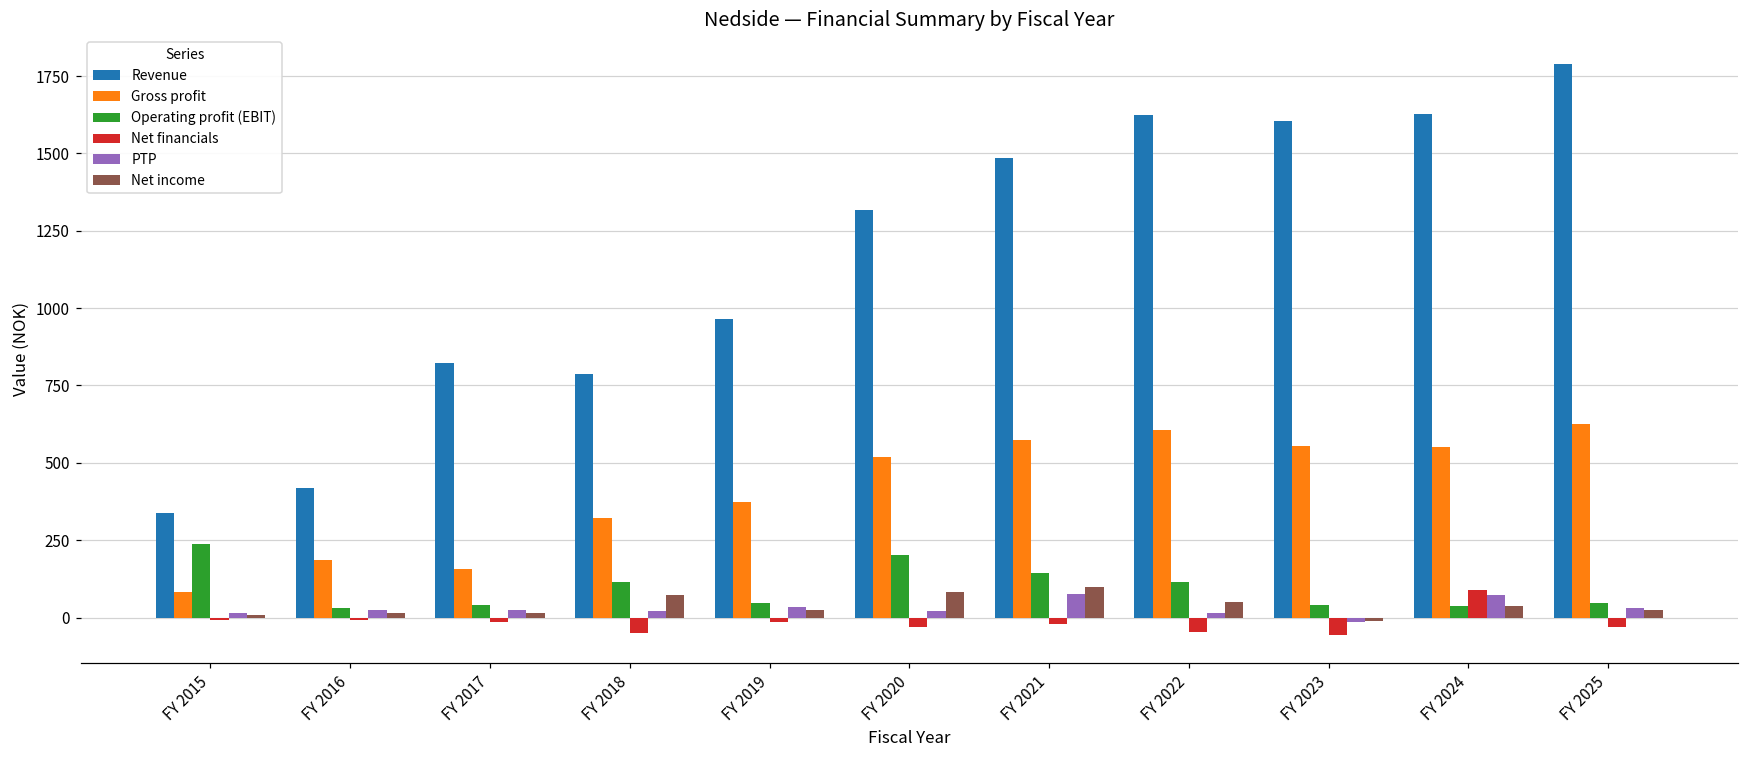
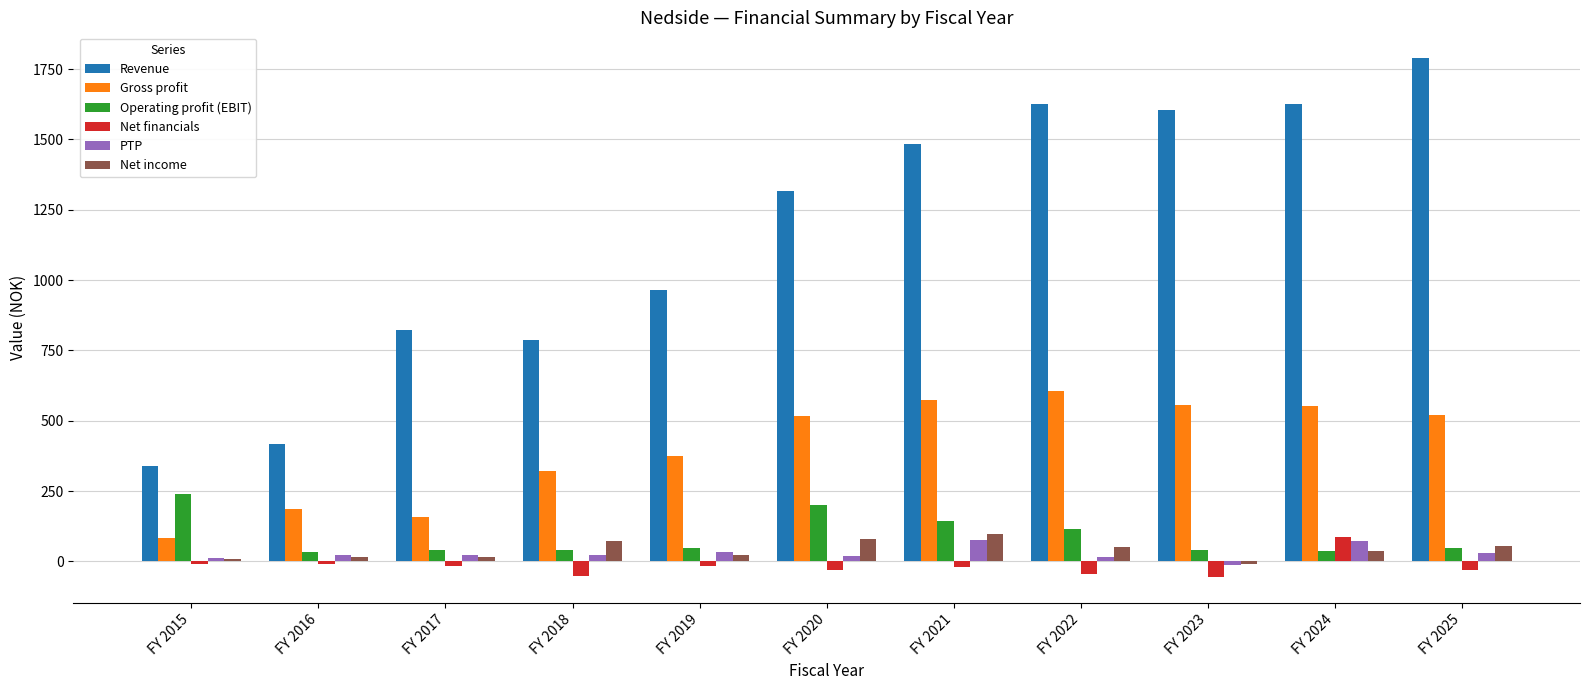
  {
    "Revenue": {
      "FY 2015": 340,
      "FY 2016": 420,
      "FY 2017": 820,
      "FY 2018": 790,
      "FY 2019": 960,
      "FY 2020": 1320,
      "FY 2021": 1490,
      "FY 2022": 1630,
      "FY 2023": 1610,
      "FY 2024": 1630,
      "FY 2025": 1790
    },
    "Gross profit": {
      "FY 2015": 80,
      "FY 2016": 190,
      "FY 2017": 160,
      "FY 2018": 320,
      "FY 2019": 370,
      "FY 2020": 520,
      "FY 2021": 570,
      "FY 2022": 610,
      "FY 2023": 560,
      "FY 2024": 550,
-     "FY 2025": 630
+     "FY 2025": 520
    },
    "Operating profit (EBIT)": {
      "FY 2015": 240,
      "FY 2016": 30,
      "FY 2017": 40,
-     "FY 2018": 120,
+     "FY 2018": 40,
      "FY 2019": 50,
      "FY 2020": 200,
      "FY 2021": 140,
      "FY 2022": 110,
      "FY 2023": 40,
      "FY 2024": 40,
      "FY 2025": 50
    },
    "Net financials": {
      "FY 2016": -10,
      "FY 2017": -20,
      "FY 2018": -50,
      "FY 2019": -20,
      "FY 2020": -30,
      "FY 2021": -20,
      "FY 2022": -50,
      "FY 2023": -60,
      "FY 2024": 90,
      "FY 2025": -30
    },
    "PTP": {
      "FY 2015": 10,
      "FY 2016": 20,
      "FY 2017": 20,
      "FY 2018": 20,
      "FY 2019": 30,
      "FY 2020": 20,
      "FY 2021": 80,
      "FY 2022": 10,
      "FY 2023": -10,
      "FY 2024": 70,
      "FY 2025": 30
    },
    "Net income": {
      "FY 2016": 10,
      "FY 2017": 10,
      "FY 2018": 70,
      "FY 2019": 20,
      "FY 2020": 80,
      "FY 2021": 100,
      "FY 2022": 50,
      "FY 2023": -10,
      "FY 2024": 40,
-     "FY 2025": 20
+     "FY 2025": 60
    }
  }
